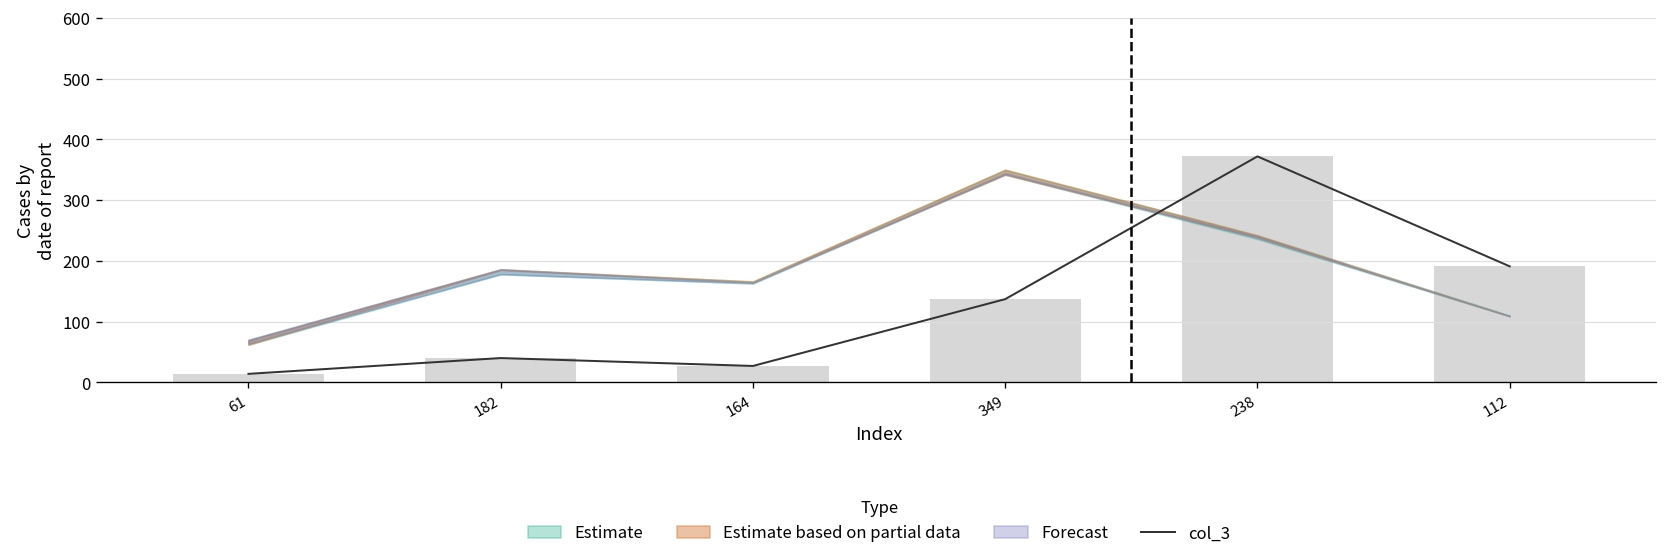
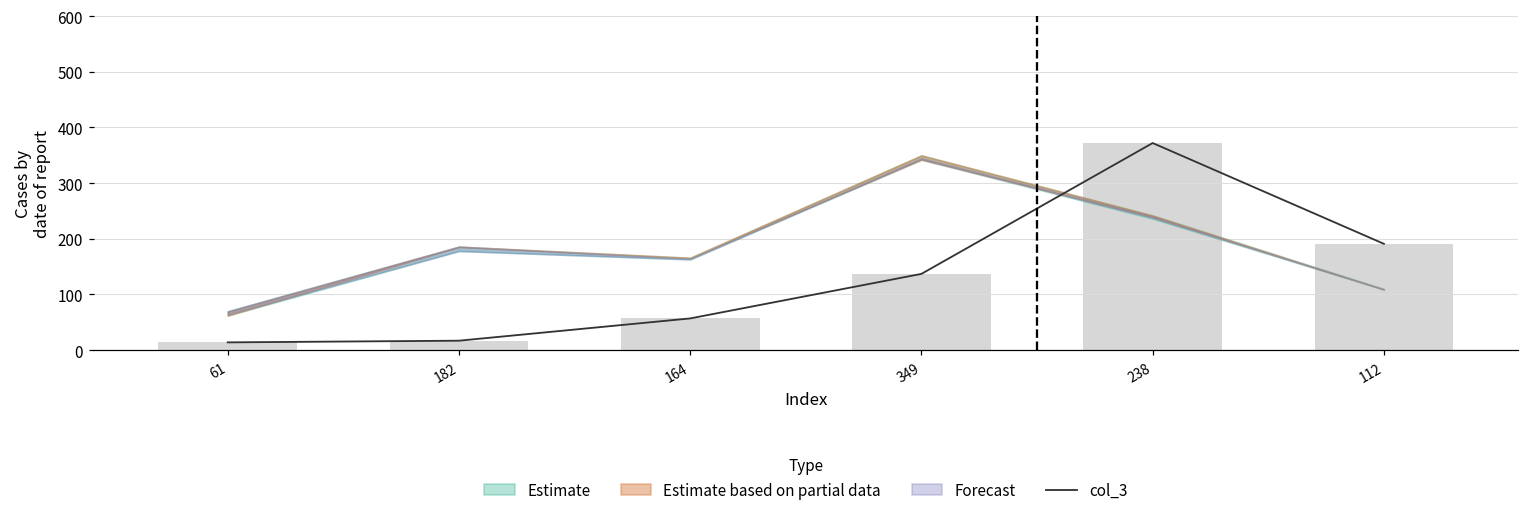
  {
    "col_3": {
      "61": 10,
-     "182": 40,
-     "164": 30,
+     "182": 20,
+     "164": 60,
      "349": 140,
      "238": 370,
      "112": 190
    }
  }
